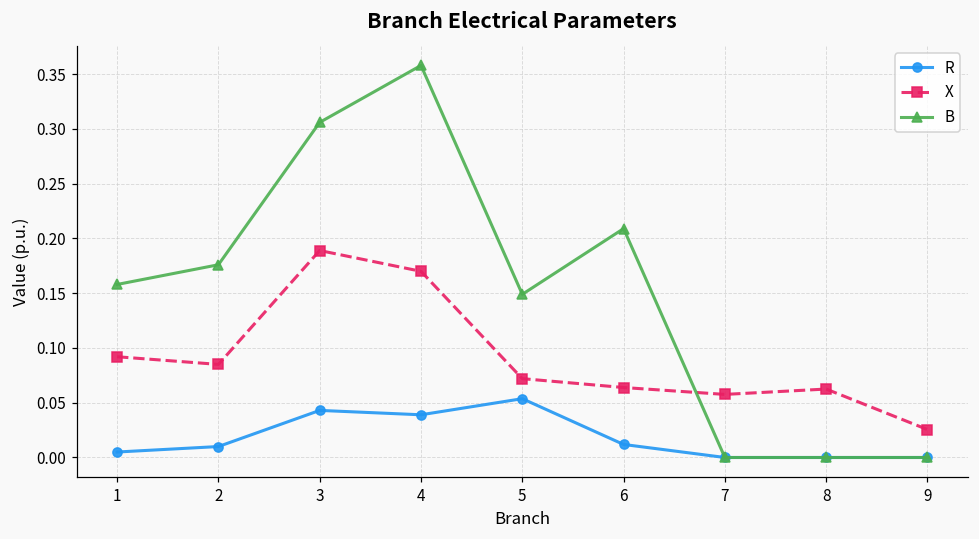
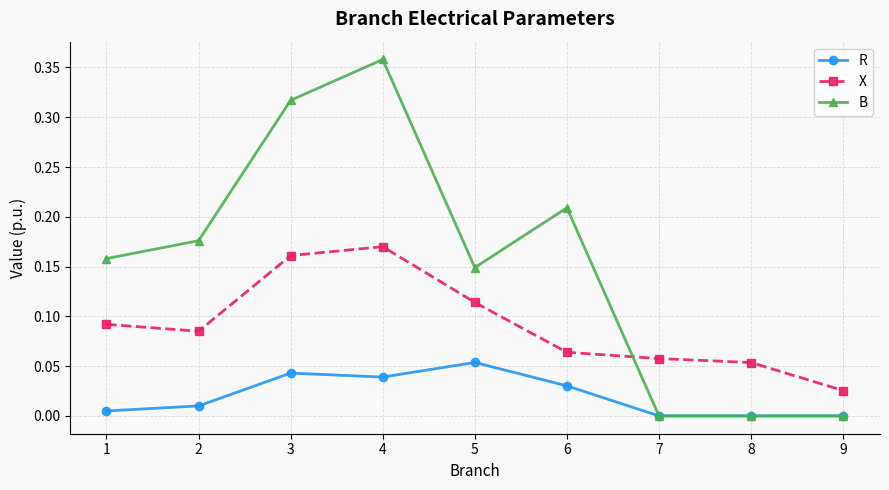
  {
    "R": {
      "1": 0.01,
      "2": 0.01,
      "3": 0.04,
      "4": 0.04,
      "5": 0.05,
-     "6": 0.01
+     "6": 0.03
    },
    "X": {
      "1": 0.09,
      "2": 0.09,
-     "3": 0.19,
+     "3": 0.16,
      "4": 0.17,
-     "5": 0.07,
+     "5": 0.11,
      "6": 0.06,
      "7": 0.06,
-     "8": 0.06,
+     "8": 0.05,
      "9": 0.03
    },
    "B": {
      "1": 0.16,
      "2": 0.18,
-     "3": 0.31,
+     "3": 0.32,
      "4": 0.36,
      "5": 0.15,
      "6": 0.21
    }
  }
